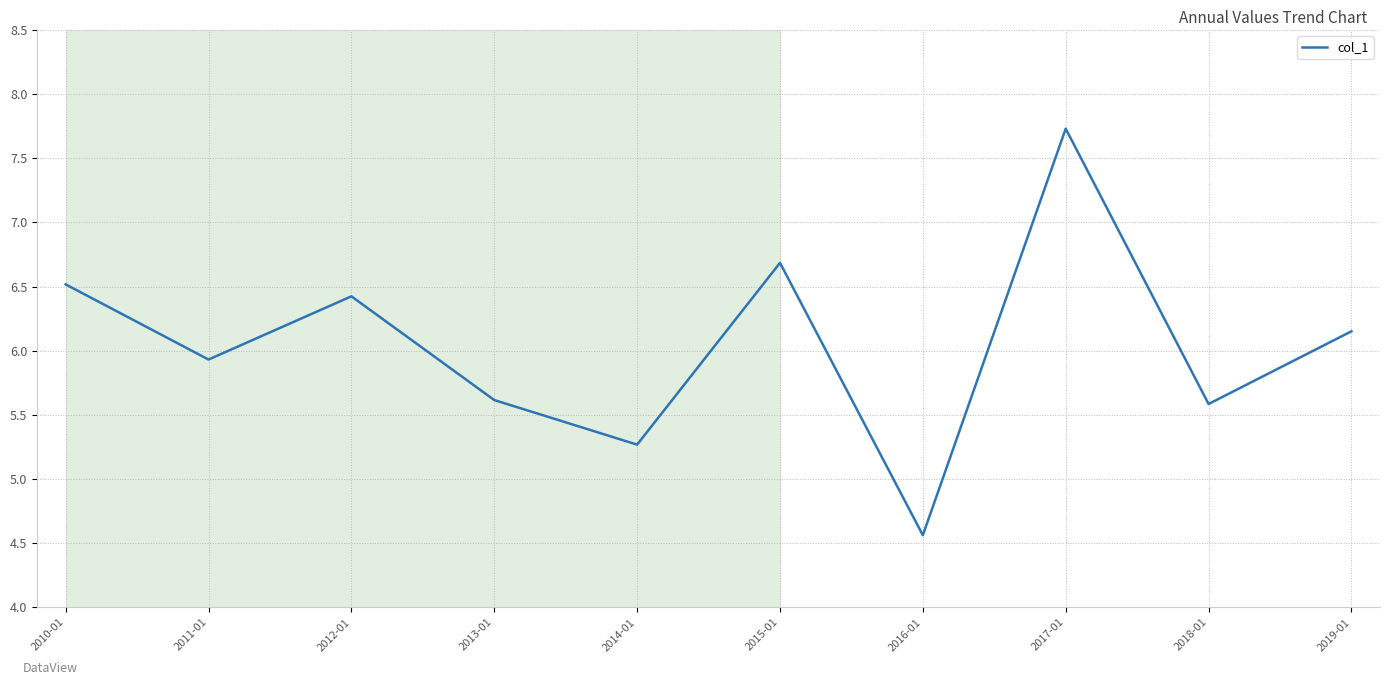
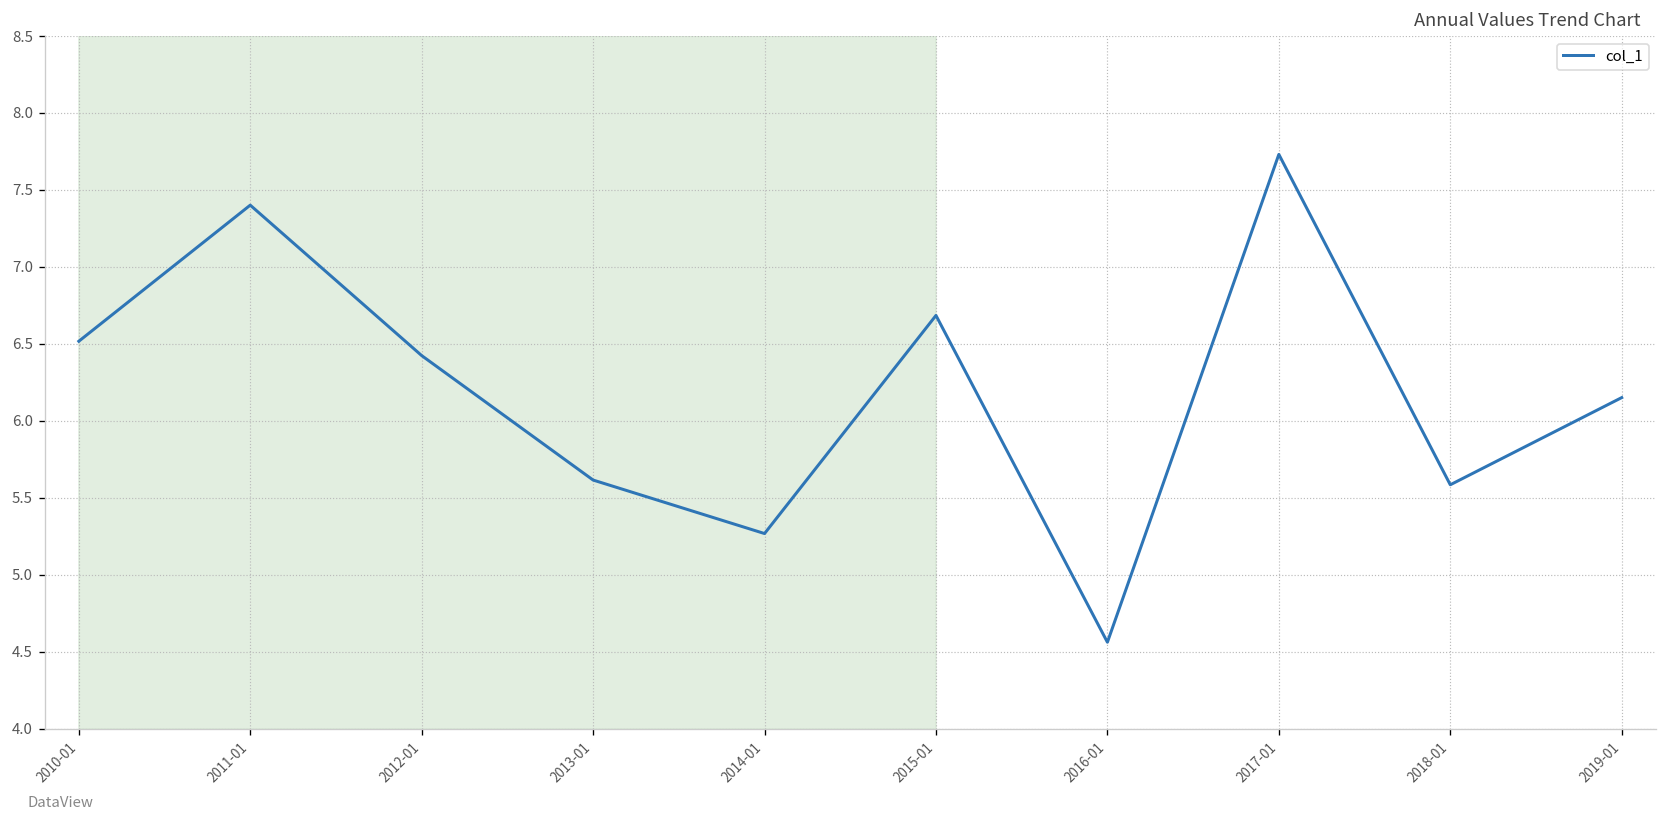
  {
    "2010-01": 6.52,
-   "2011-01": 5.93,
+   "2011-01": 7.40,
    "2012-01": 6.42,
    "2013-01": 5.62,
    "2014-01": 5.27,
    "2015-01": 6.68,
    "2016-01": 4.56,
    "2017-01": 7.73,
    "2018-01": 5.58,
    "2019-01": 6.15
  }
